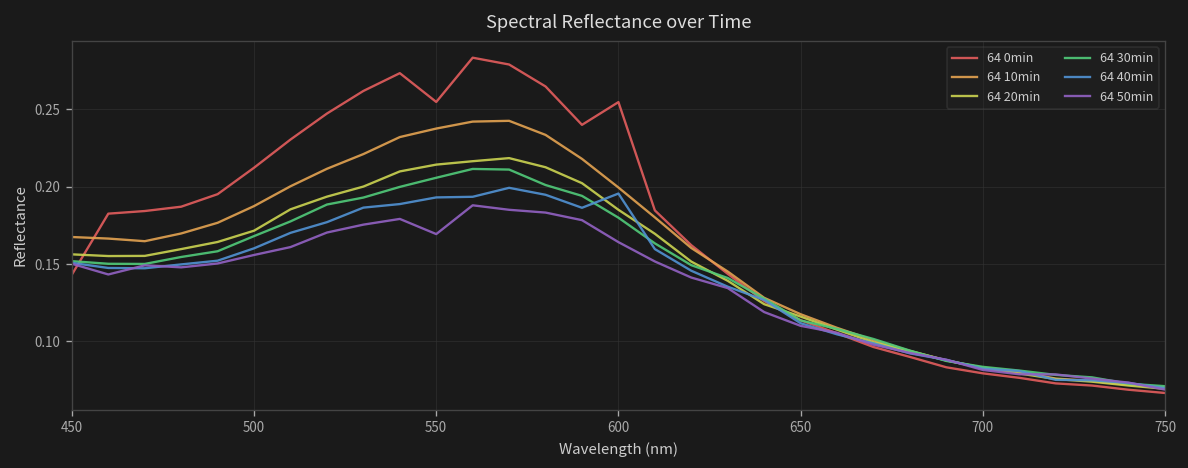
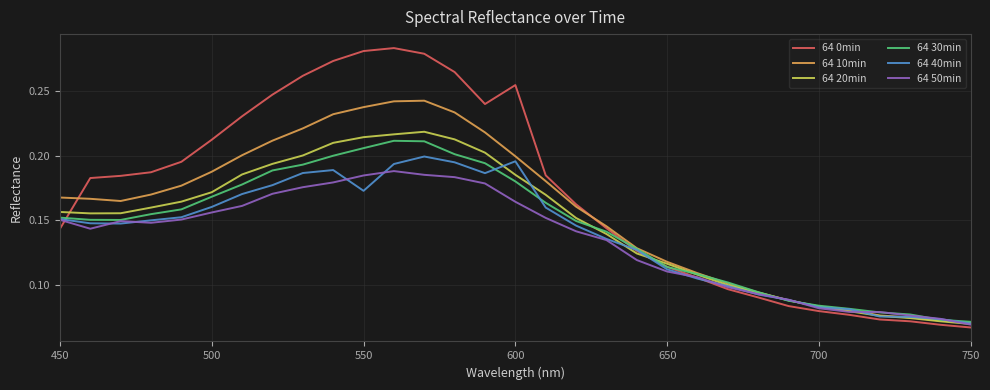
  {
    "64 0min": {
      "450": 0.143,
      "500": 0.212,
-     "550": 0.255,
+     "550": 0.281,
      "600": 0.255,
      "700": 0.079,
      "750": 0.067
    },
    "64 30min": {
      "500": 0.168,
      "550": 0.206,
      "600": 0.180
    },
    "64 40min": {
      "500": 0.160,
-     "550": 0.193,
+     "550": 0.173,
      "600": 0.196
    },
    "64 50min": {
      "500": 0.156,
-     "550": 0.169,
+     "550": 0.185,
      "600": 0.164
    }
  }
